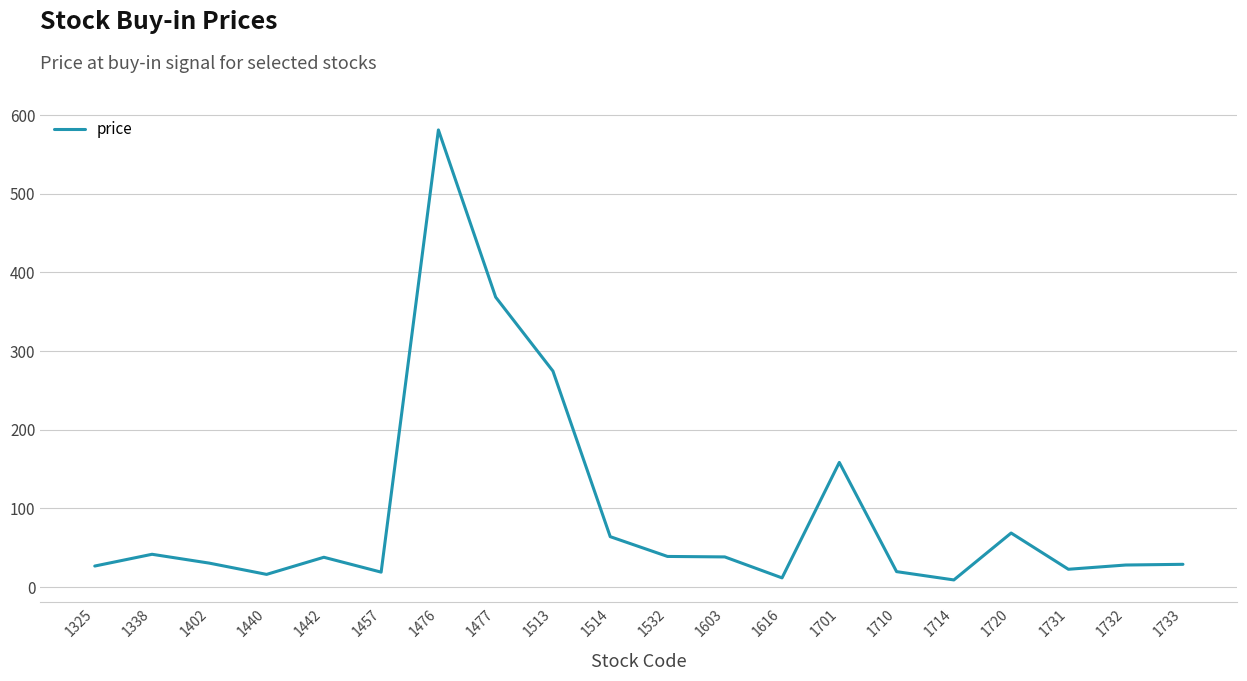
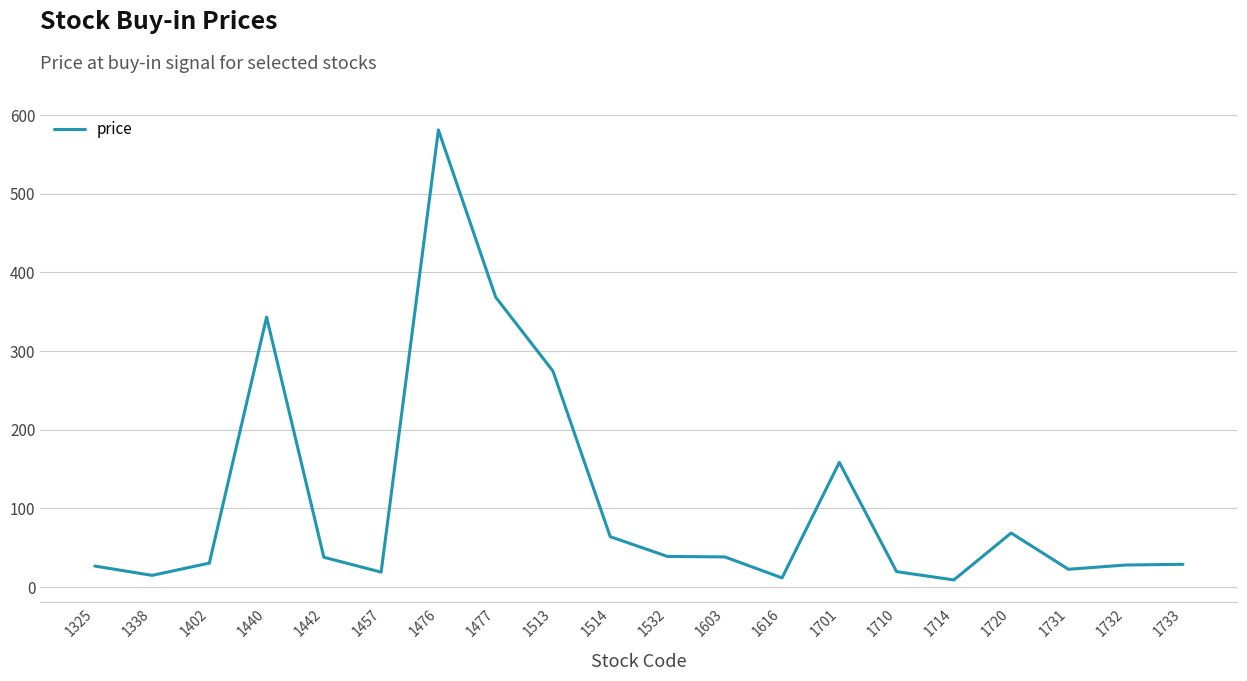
  {
    "1325": 30,
-   "1338": 40,
+   "1338": 10,
    "1402": 30,
-   "1440": 20,
+   "1440": 340,
    "1442": 40,
    "1457": 20,
    "1476": 580,
    "1477": 370,
    "1513": 270,
    "1514": 60,
    "1532": 40,
    "1603": 40,
    "1616": 10,
    "1701": 160,
    "1710": 20,
    "1714": 10,
    "1720": 70,
    "1731": 20,
    "1732": 30,
    "1733": 30
  }
